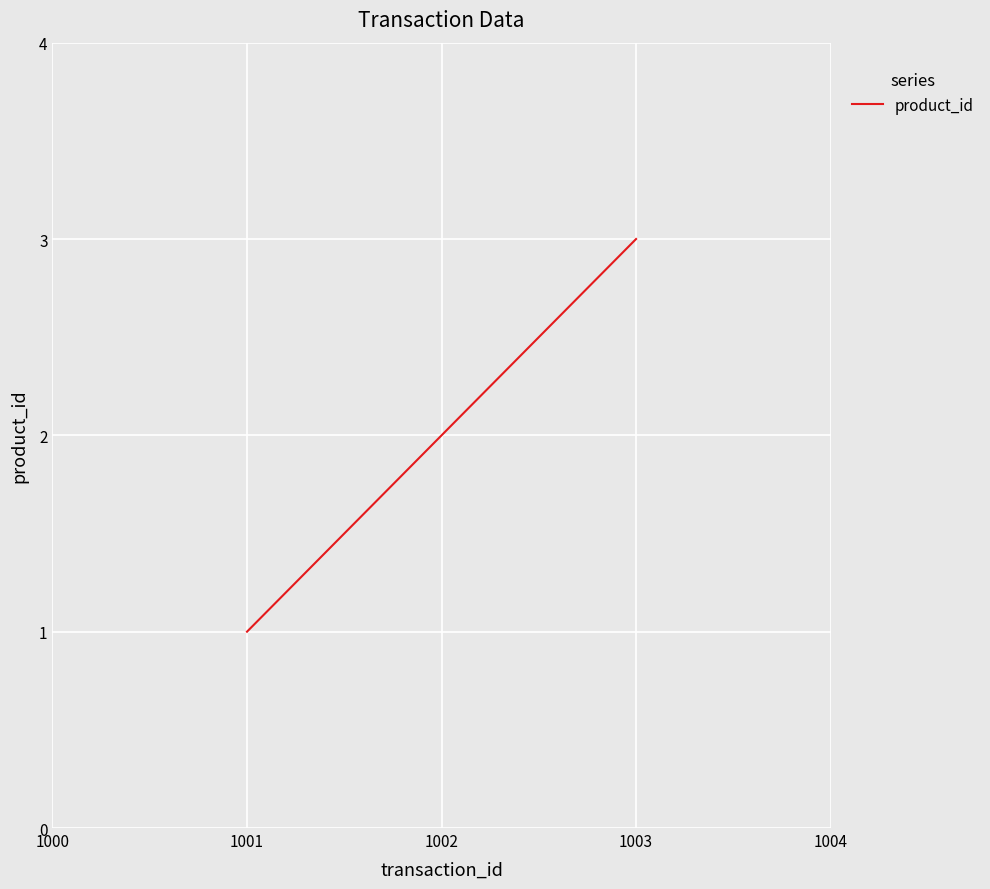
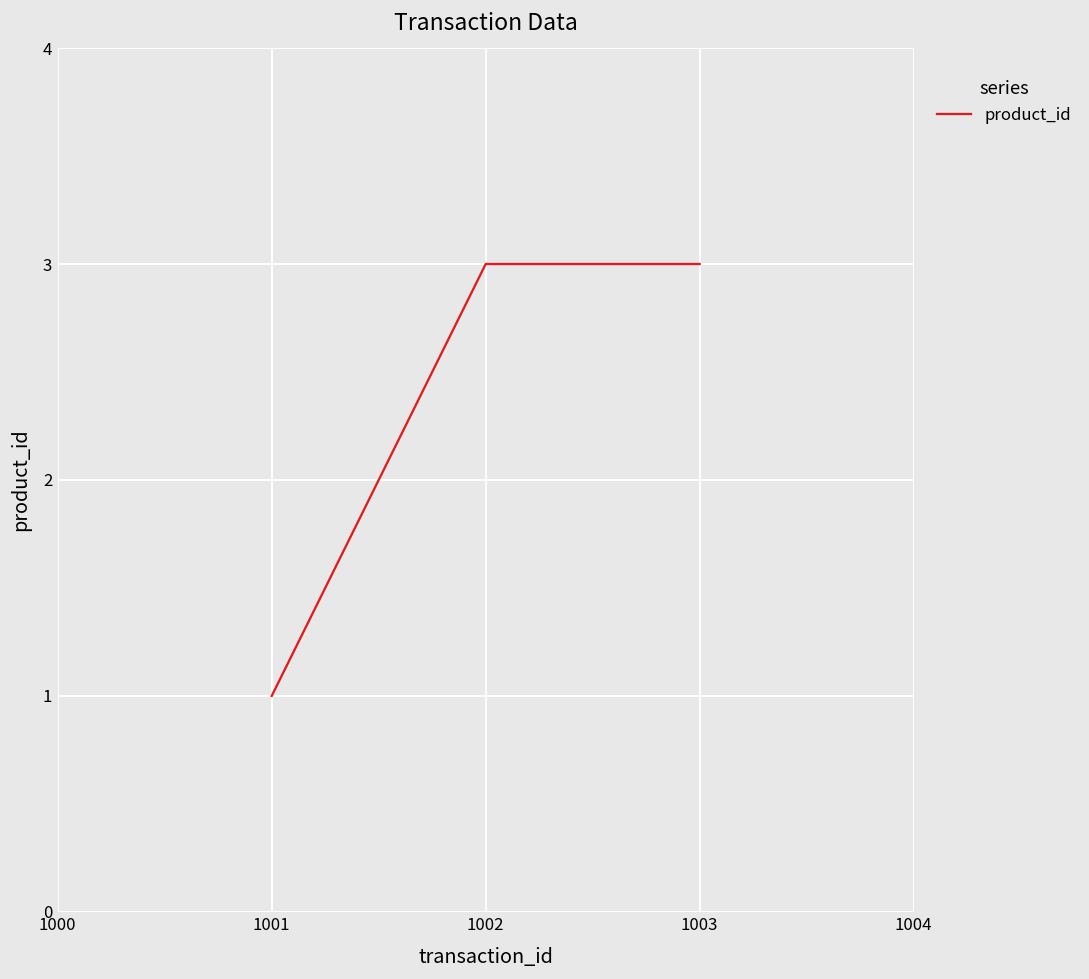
  {
    "1001": 1,
-   "1002": 2,
+   "1002": 3,
    "1003": 3
  }
